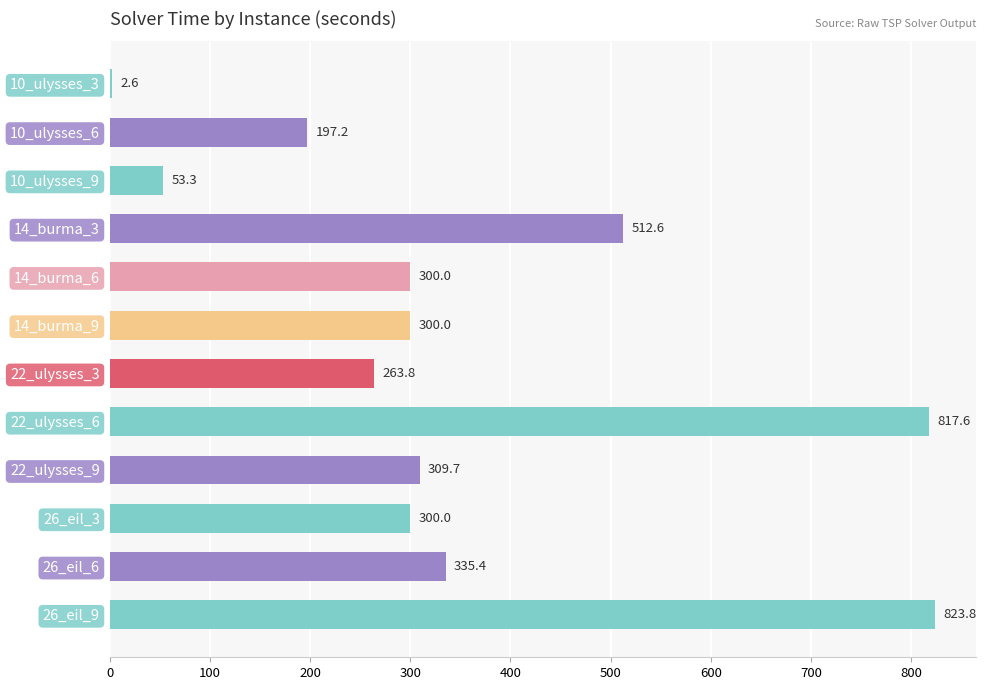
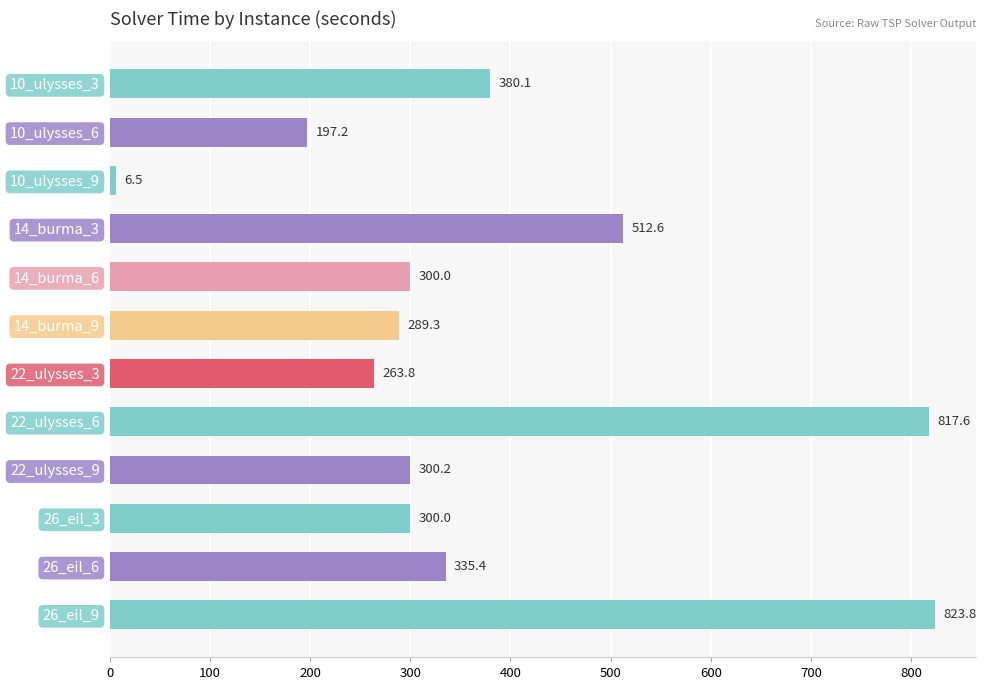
  {
-   "10_ulysses_3": 2.6,
+   "10_ulysses_3": 380.1,
    "10_ulysses_6": 197.2,
-   "10_ulysses_9": 53.3,
+   "10_ulysses_9": 6.5,
    "14_burma_3": 512.6,
    "14_burma_6": 300.0,
-   "14_burma_9": 300.0,
+   "14_burma_9": 289.3,
    "22_ulysses_3": 263.8,
    "22_ulysses_6": 817.6,
-   "22_ulysses_9": 309.7,
+   "22_ulysses_9": 300.2,
    "26_eil_3": 300.0,
    "26_eil_6": 335.4,
    "26_eil_9": 823.8
  }
